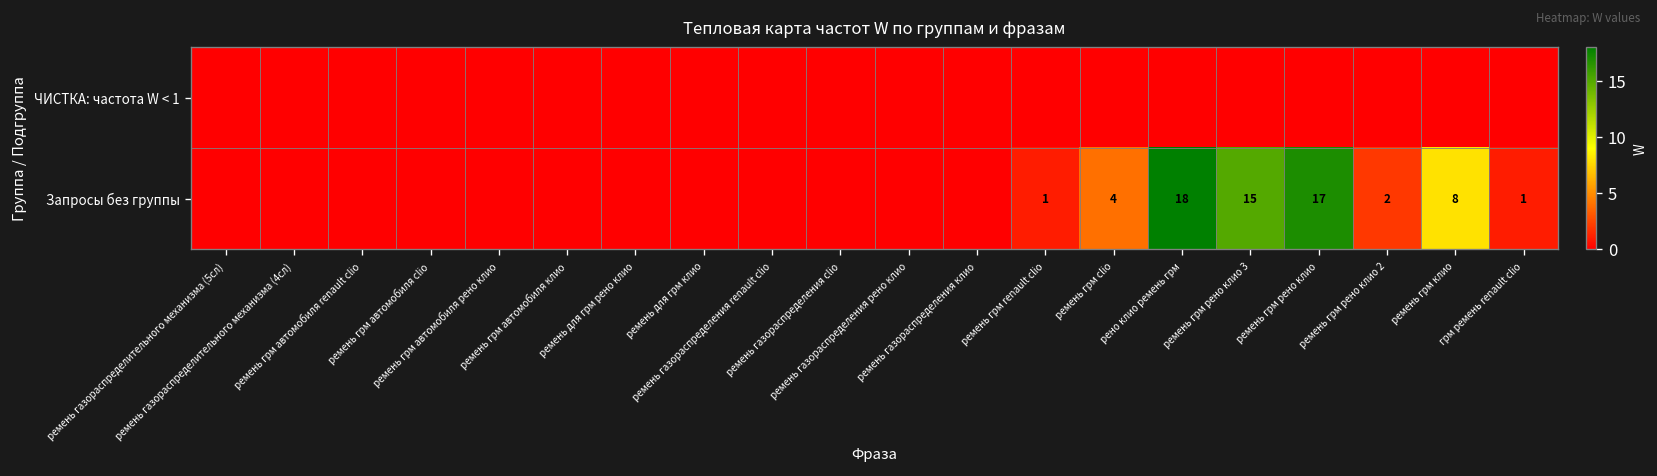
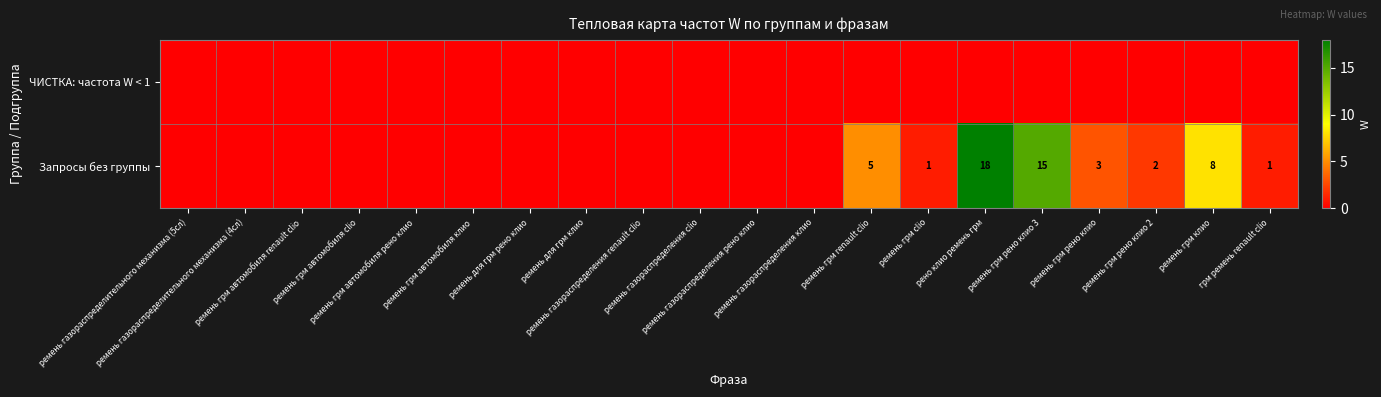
  {
    "Запросы без группы": {
-     "ремень грм renault clio": 1,
-     "ремень грм clio": 4,
+     "ремень грм renault clio": 5,
+     "ремень грм clio": 1,
      "рено клио ремень грм": 18,
      "ремень грм рено клио 3": 15,
-     "ремень грм рено клио": 17,
+     "ремень грм рено клио": 3,
      "ремень грм рено клио 2": 2,
      "ремень грм клио": 8,
      "грм ремень renault clio": 1
    }
  }
